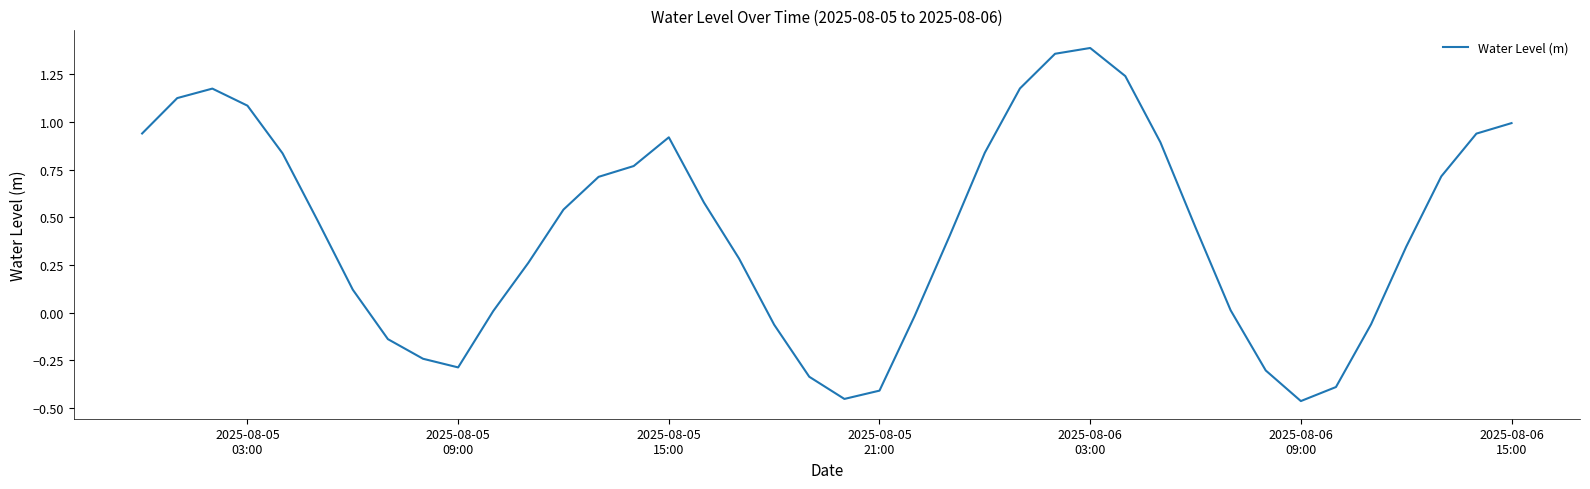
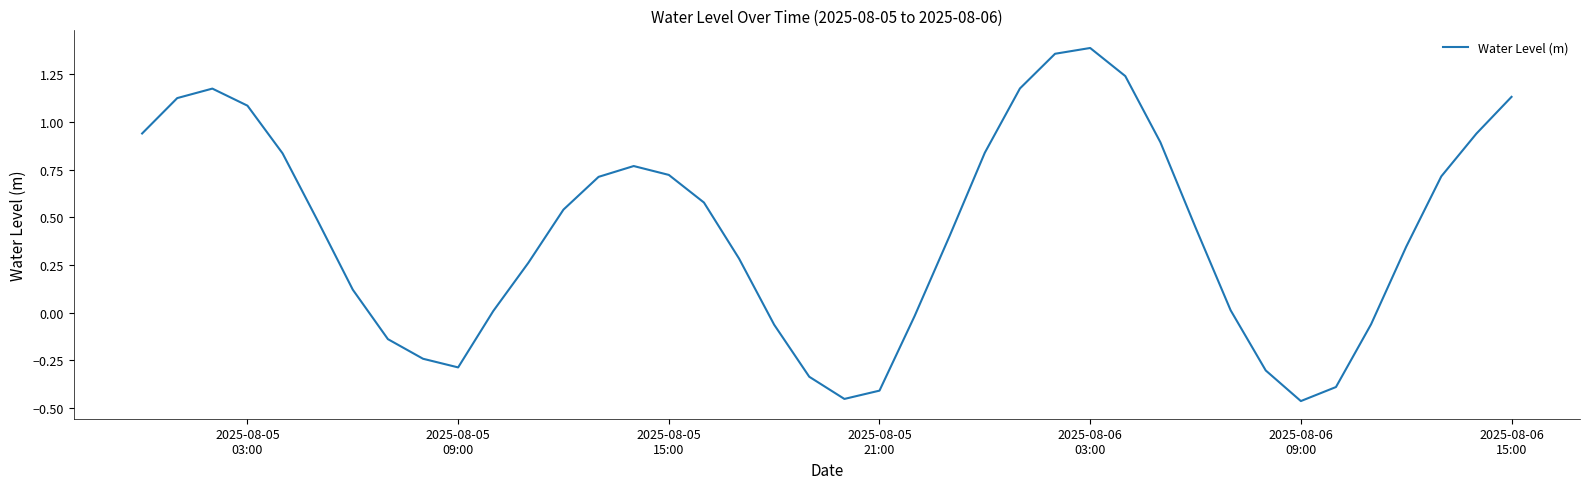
  {
    "2025-08-05 03:00": 1.09,
    "2025-08-05 09:00": -0.29,
-   "2025-08-05 15:00": 0.92,
+   "2025-08-05 15:00": 0.72,
    "2025-08-05 21:00": -0.41,
    "2025-08-06 03:00": 1.39,
    "2025-08-06 09:00": -0.46,
-   "2025-08-06 15:00": 0.99
+   "2025-08-06 15:00": 1.13
  }
